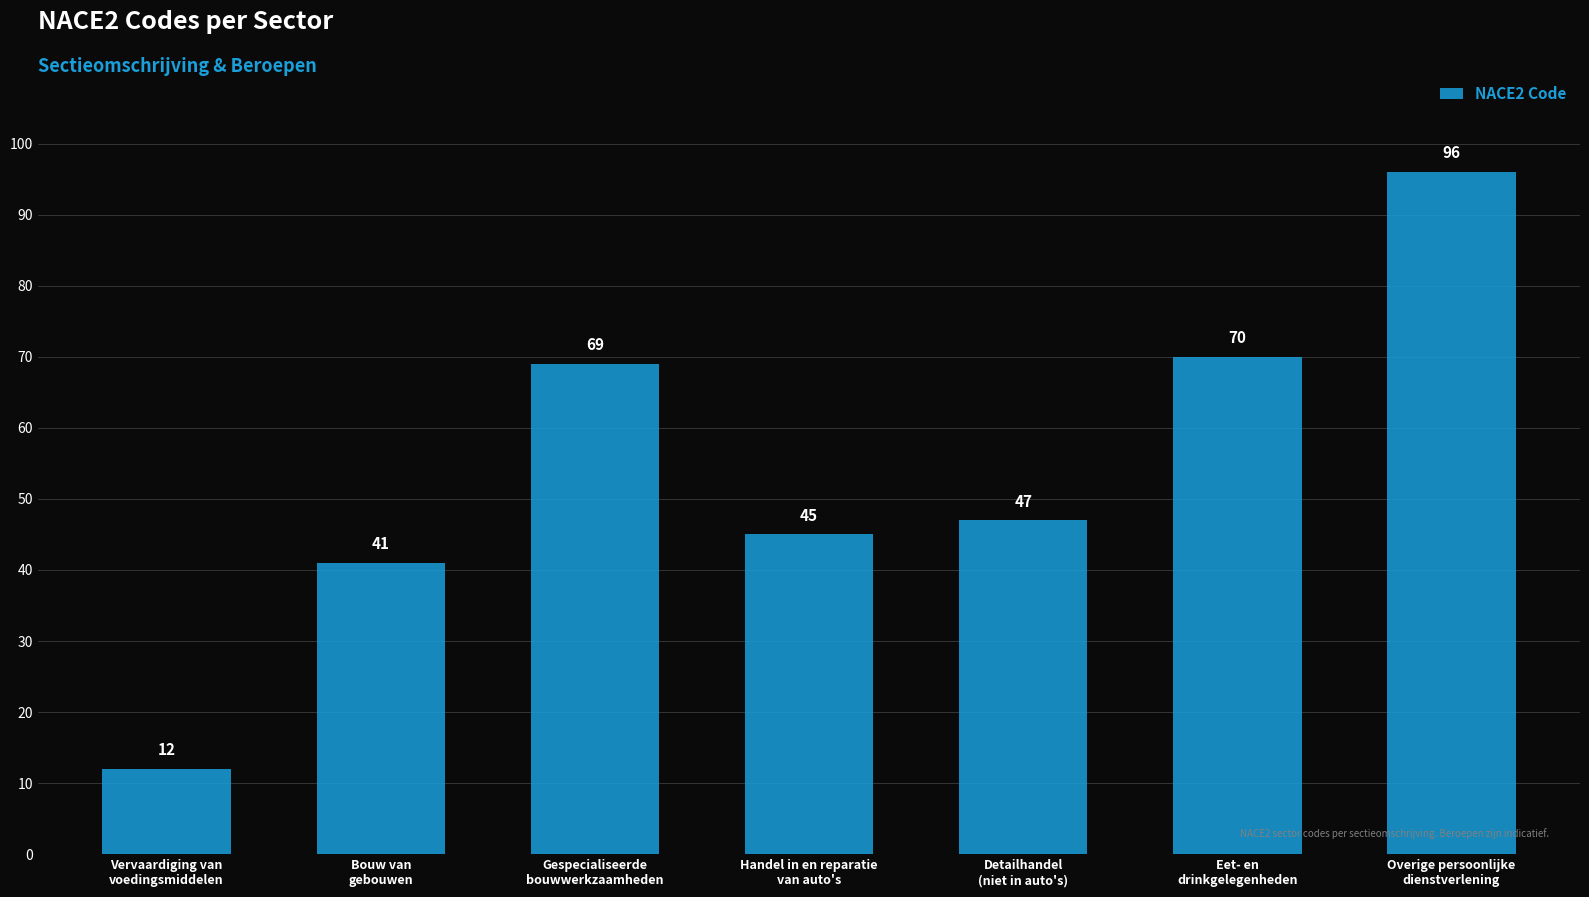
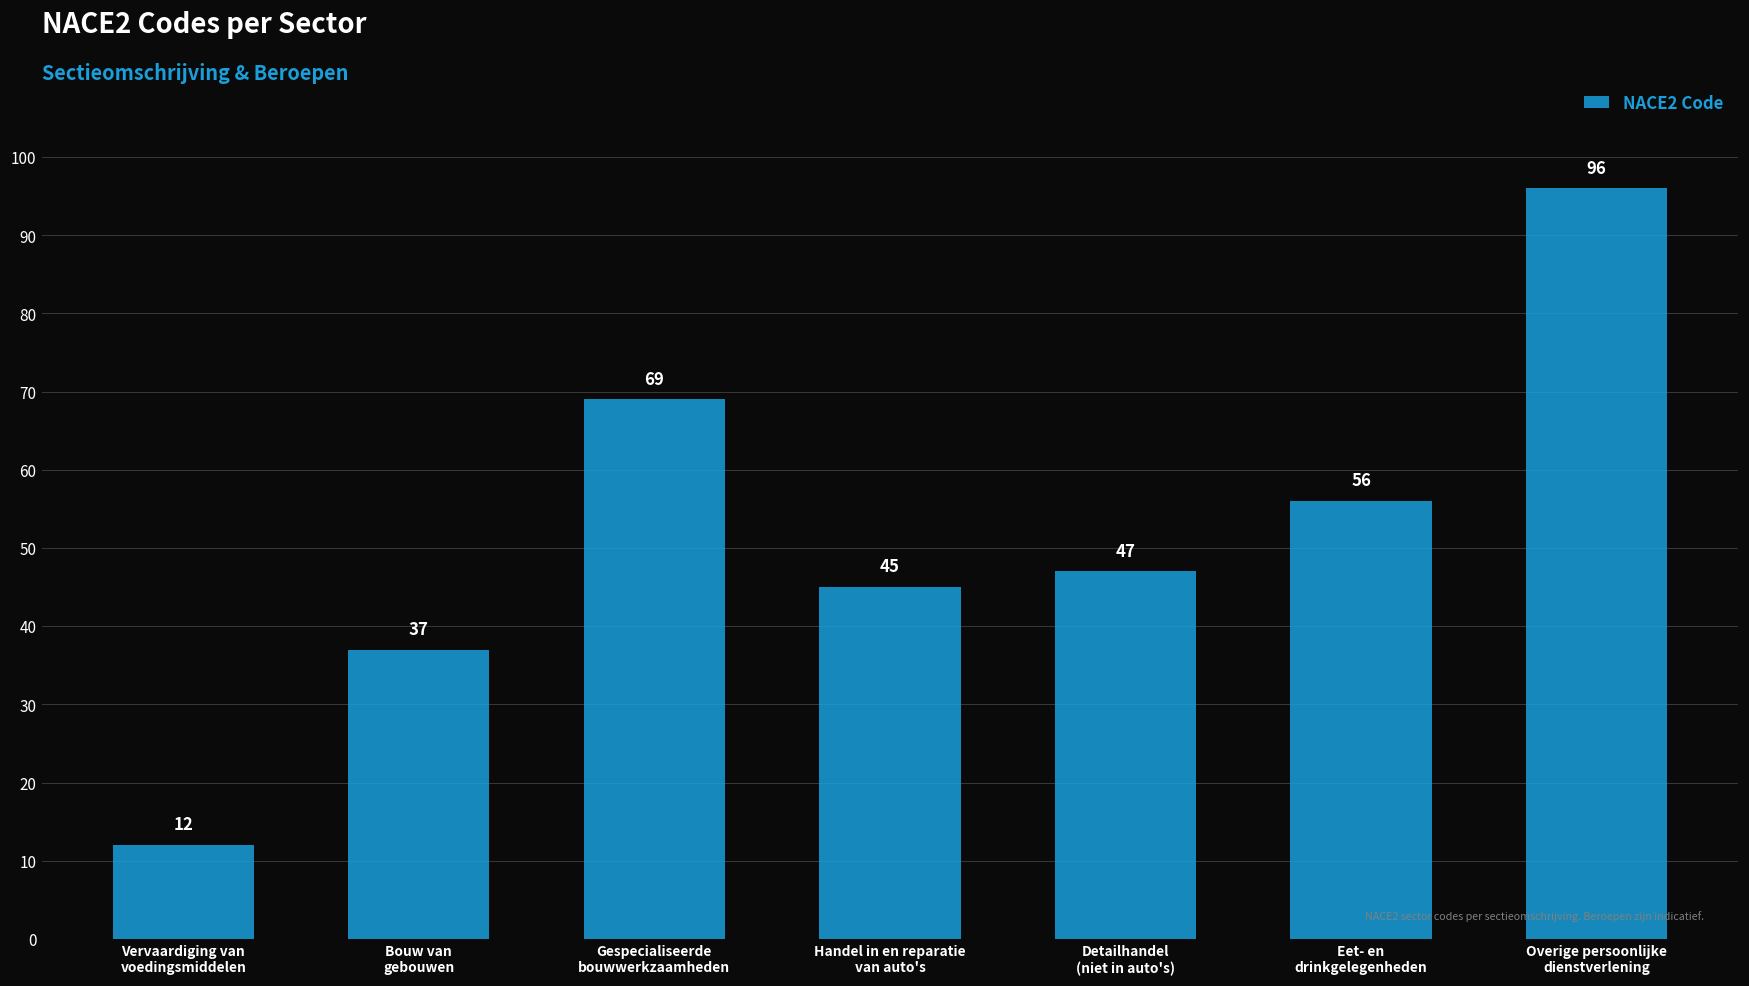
  {
    "Vervaardiging van voedingsmiddelen": 12,
-   "Bouw van gebouwen": 41,
+   "Bouw van gebouwen": 37,
    "Gespecialiseerde bouwwerkzaamheden": 69,
    "Handel in en reparatie van auto's": 45,
    "Detailhandel (niet in auto's)": 47,
-   "Eet- en drinkgelegenheden": 70,
+   "Eet- en drinkgelegenheden": 56,
    "Overige persoonlijke dienstverlening": 96
  }
